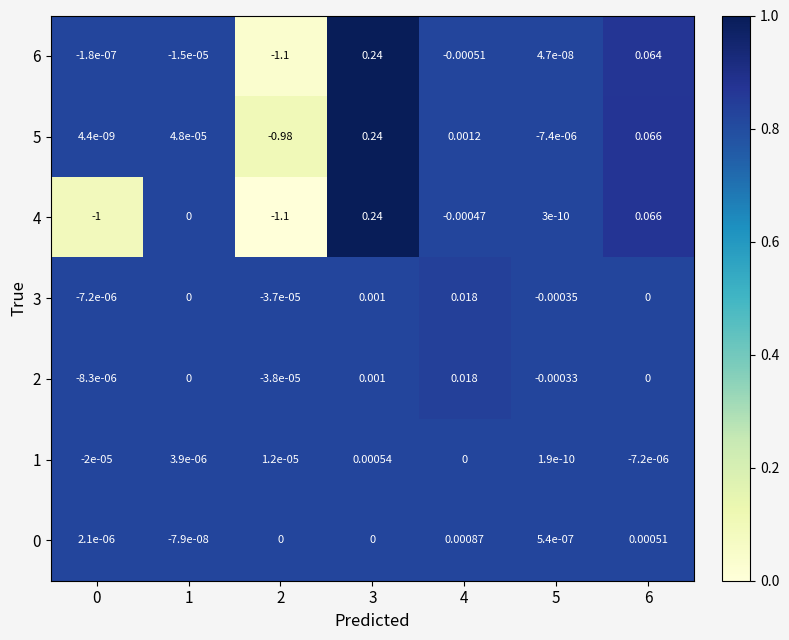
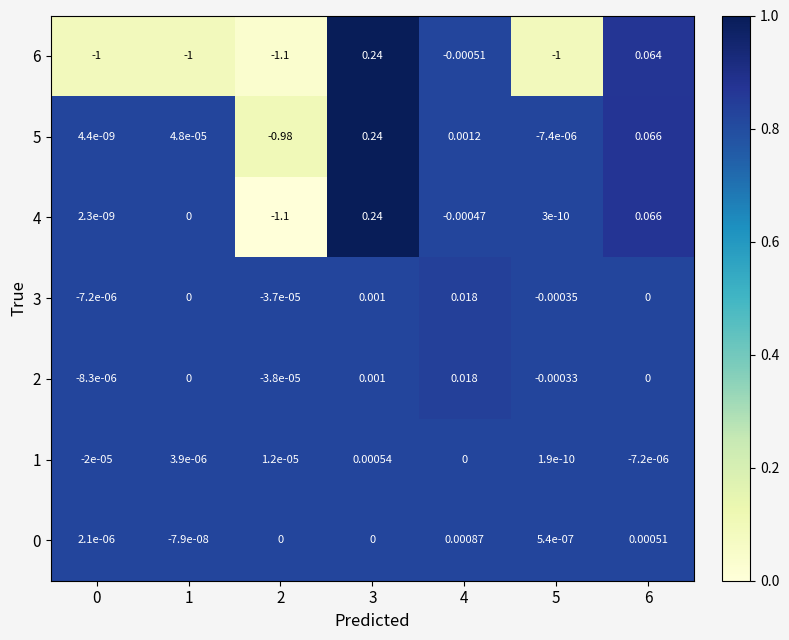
  {
    "6": {
-     "0": "-1.8e-07",
-     "1": "-1.5e-05",
+     "0": "-1",
+     "1": "-1",
      "2": "-1.1",
      "3": "0.24",
      "4": "-0.00051",
-     "5": "4.7e-08",
+     "5": "-1",
      "6": "0.064"
    },
    "5": {
      "0": "4.4e-09",
      "1": "4.8e-05",
      "2": "-0.98",
      "3": "0.24",
      "4": "0.0012",
      "5": "-7.4e-06",
      "6": "0.066"
    },
    "4": {
-     "0": "-1",
+     "0": "2.3e-09",
      "1": "0",
      "2": "-1.1",
      "3": "0.24",
      "4": "-0.00047",
      "5": "3e-10",
      "6": "0.066"
    },
    "3": {
      "0": "-7.2e-06",
      "1": "0",
      "2": "-3.7e-05",
      "3": "0.001",
      "4": "0.018",
      "5": "-0.00035",
      "6": "0"
    },
    "2": {
      "0": "-8.3e-06",
      "1": "0",
      "2": "-3.8e-05",
      "3": "0.001",
      "4": "0.018",
      "5": "-0.00033",
      "6": "0"
    },
    "1": {
      "0": "-2e-05",
      "1": "3.9e-06",
      "2": "1.2e-05",
      "3": "0.00054",
      "4": "0",
      "5": "1.9e-10",
      "6": "-7.2e-06"
    },
    "0": {
      "0": "2.1e-06",
      "1": "-7.9e-08",
      "2": "0",
      "3": "0",
      "4": "0.00087",
      "5": "5.4e-07",
      "6": "0.00051"
    }
  }
